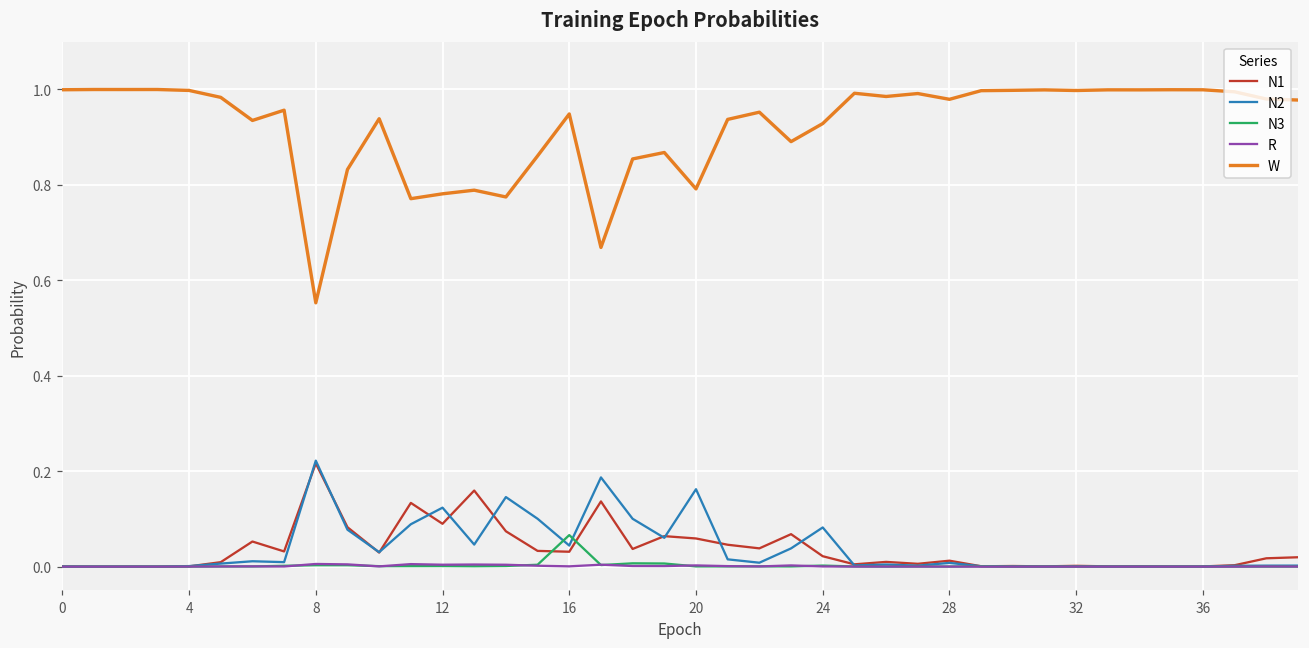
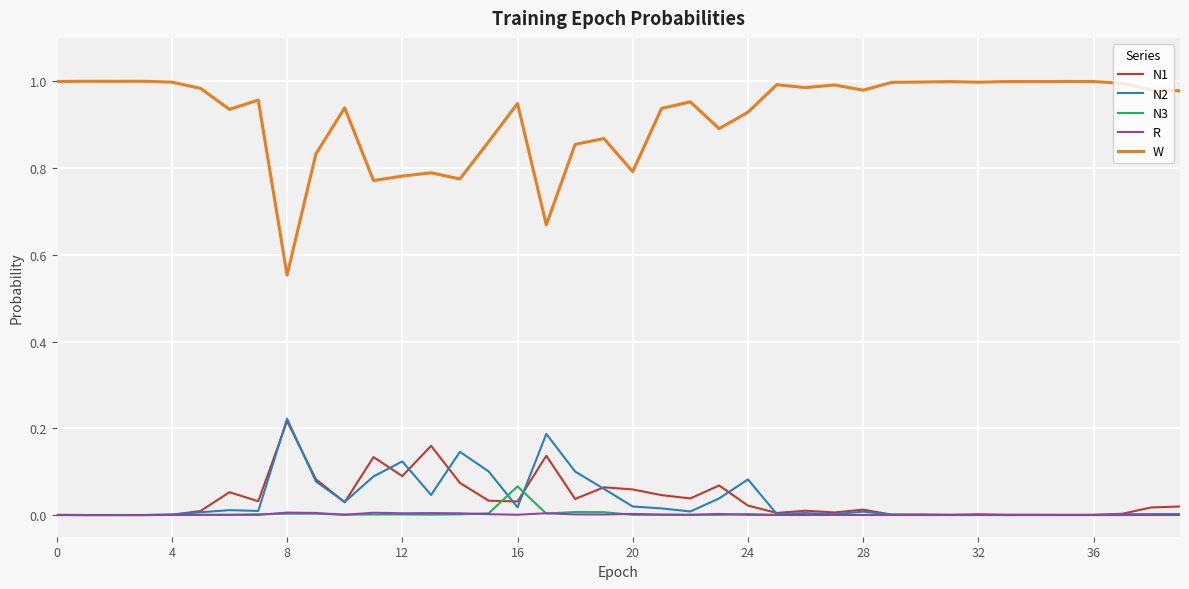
  {
    "N1": {
      "12": 0.09,
      "16": 0.03,
      "20": 0.06,
      "24": 0.02
    },
    "N2": {
      "12": 0.12,
-     "16": 0.04,
-     "20": 0.16,
+     "16": 0.02,
+     "20": 0.02,
      "24": 0.08
    },
    "N3": {
      "16": 0.07
    },
    "R": {
      "16": 0.00
    },
    "W": {
      "0": 1.00,
      "4": 1.00,
      "8": 0.55,
      "12": 0.78,
      "16": 0.95,
      "20": 0.79,
      "24": 0.93,
      "28": 0.98,
      "32": 1.00,
      "36": 1.00
    }
  }
